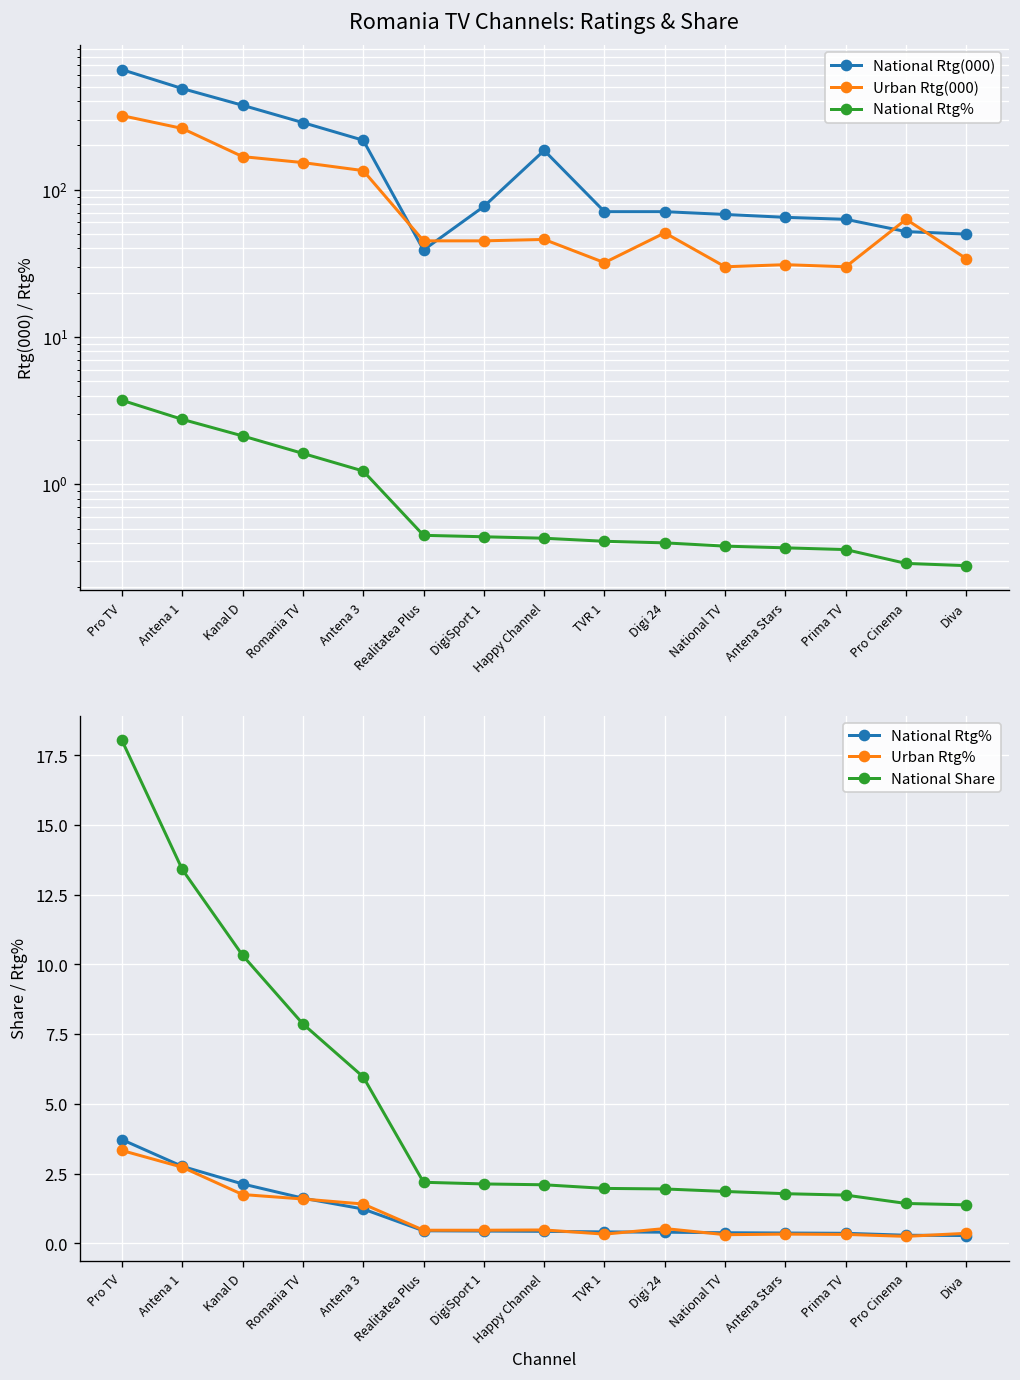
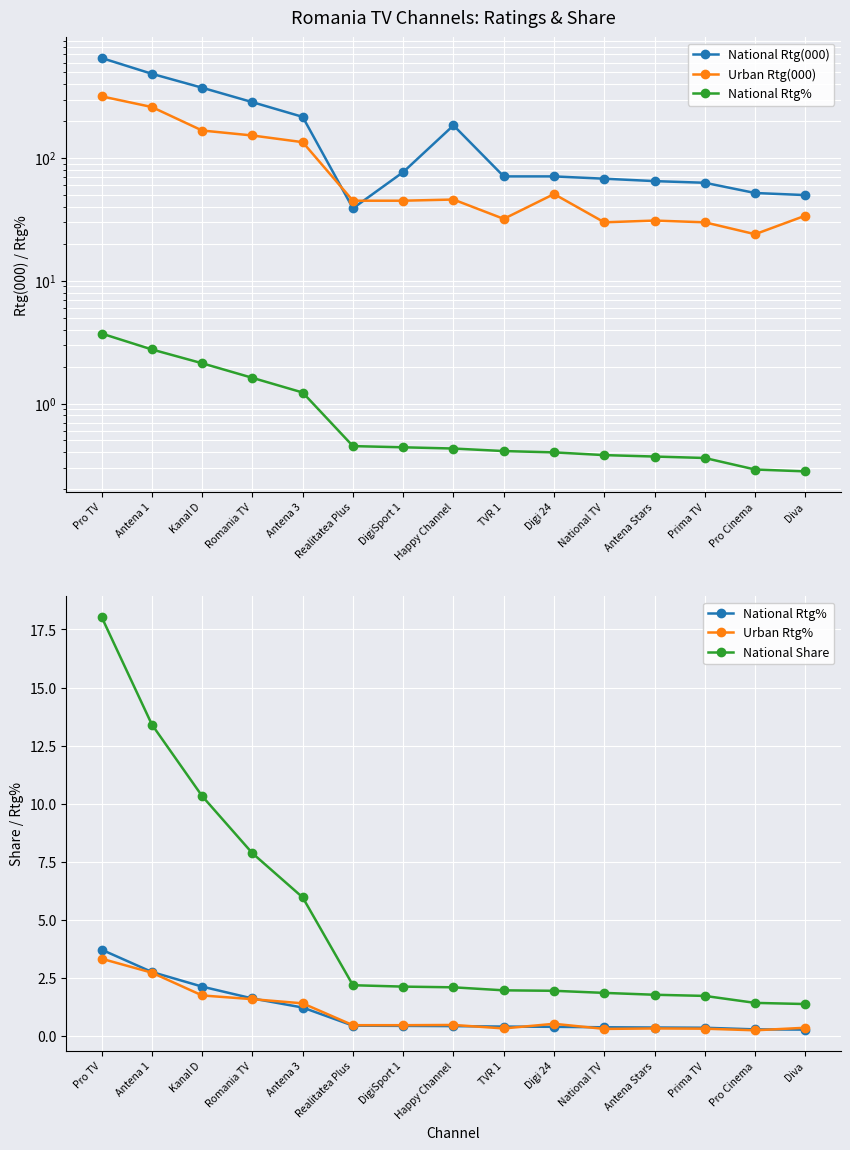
  {
    "Romania TV Channels: Ratings & Share": {
      "National Rtg(000)": {
        "Pro TV": 700,
        "Antena 1": 490,
        "Kanal D": 380,
        "Romania TV": 290,
        "Antena 3": 220,
        "Realitatea Plus": 39,
        "DigiSport 1": 80,
        "Happy Channel": 190,
        "TVR 1": 70,
        "Digi 24": 70,
        "National TV": 70,
        "Antena Stars": 70,
        "Prima TV": 60,
        "Pro Cinema": 52,
        "Diva": 50
      },
      "Urban Rtg(000)": {
        "Pro TV": 320,
        "Antena 1": 260,
        "Kanal D": 170,
        "Romania TV": 150,
        "Antena 3": 140,
        "Realitatea Plus": 45,
        "DigiSport 1": 45,
        "Happy Channel": 46,
        "TVR 1": 32,
        "Digi 24": 51,
        "National TV": 30,
        "Antena Stars": 31,
        "Prima TV": 30,
-       "Pro Cinema": 60,
+       "Pro Cinema": 24,
        "Diva": 34
      }
    }
  }
